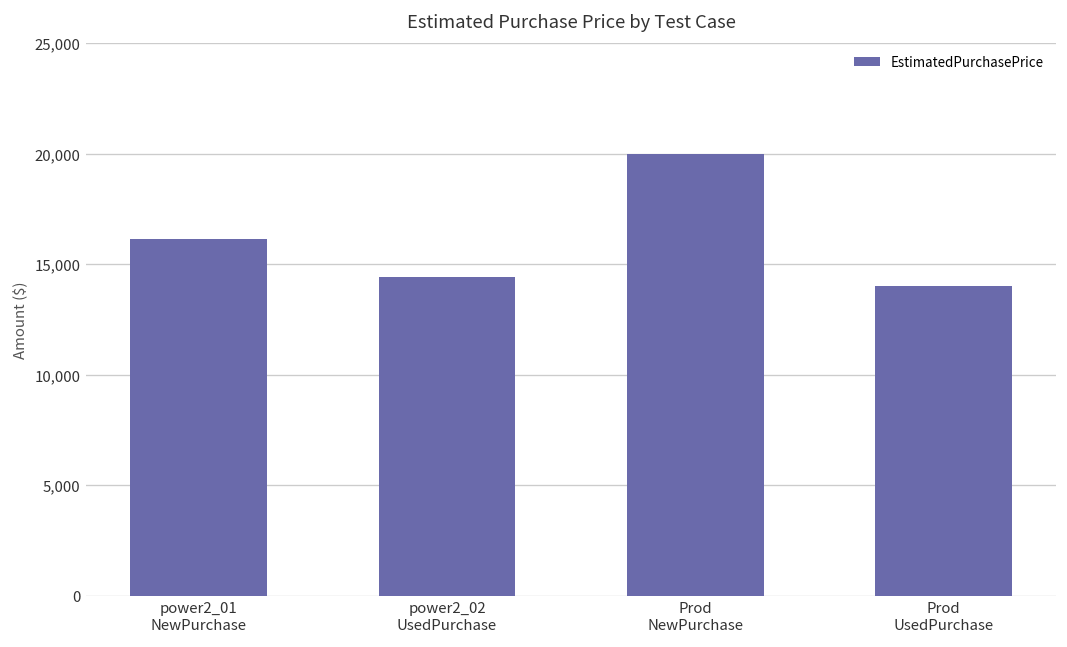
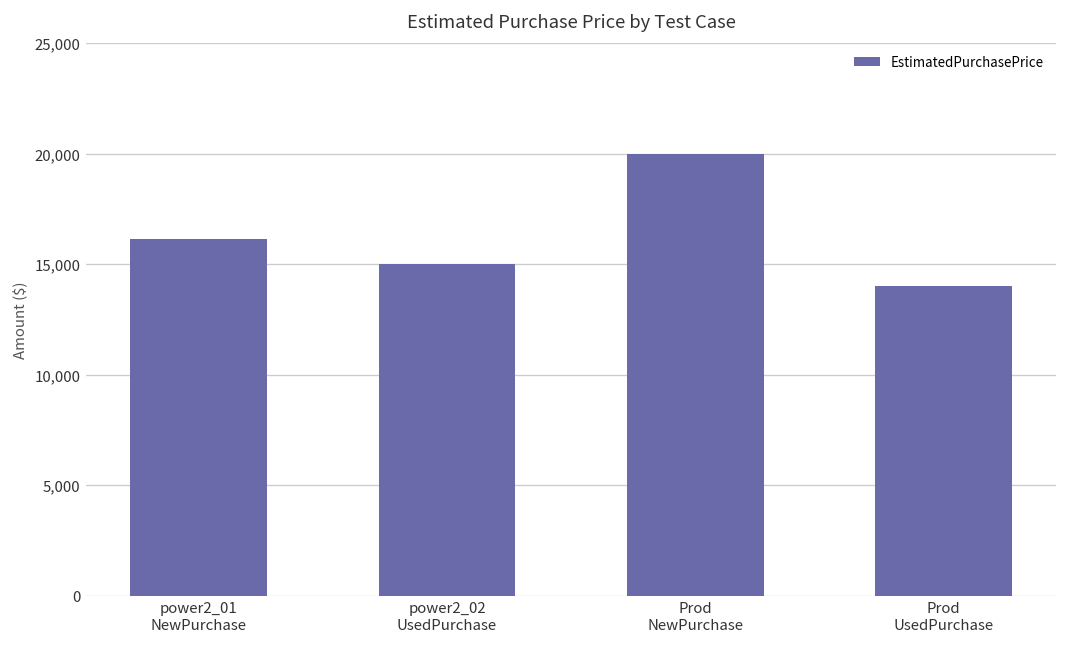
  {
    "power2_01 NewPurchase": "16,100",
-   "power2_02 UsedPurchase": "14,400",
+   "power2_02 UsedPurchase": "15,000",
    "Prod NewPurchase": "20,000",
    "Prod UsedPurchase": "14,000"
  }
